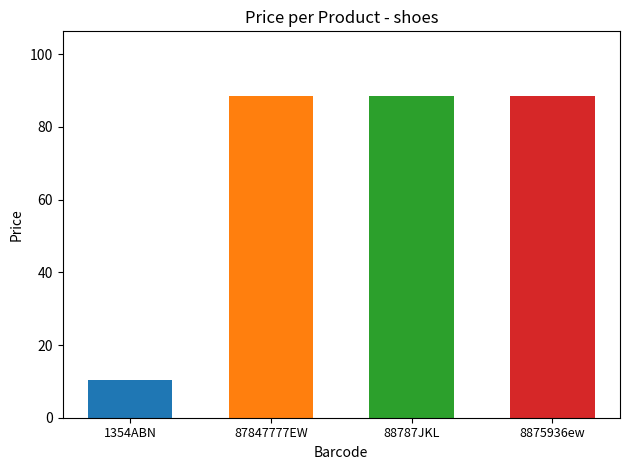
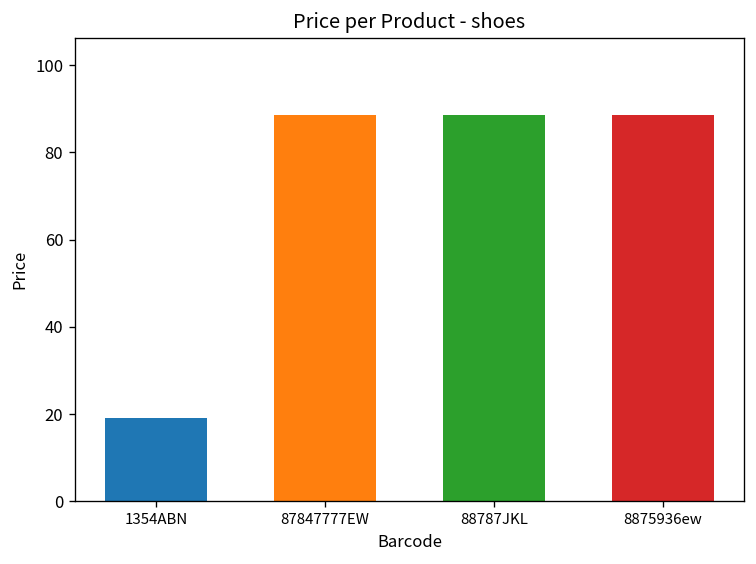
  {
-   "1354ABN": 10,
+   "1354ABN": 19,
    "87847777EW": 89,
    "88787JKL": 89,
    "8875936ew": 89
  }
